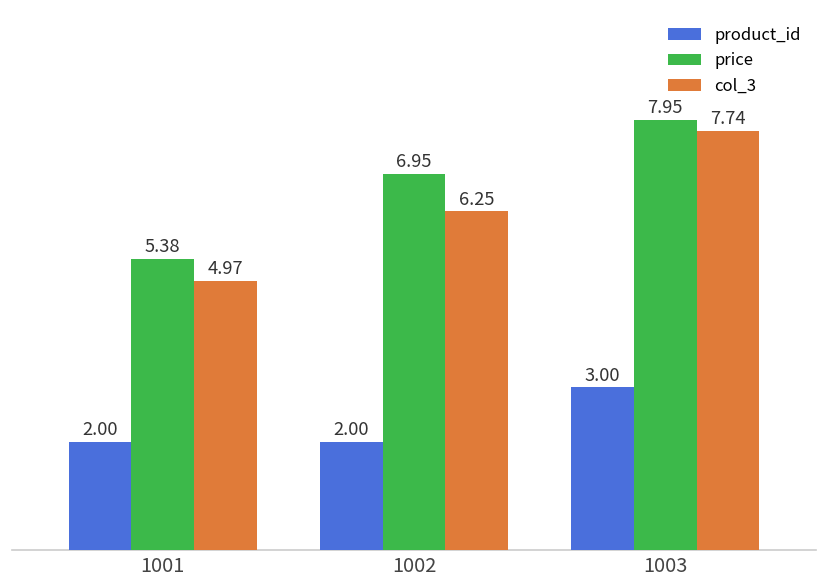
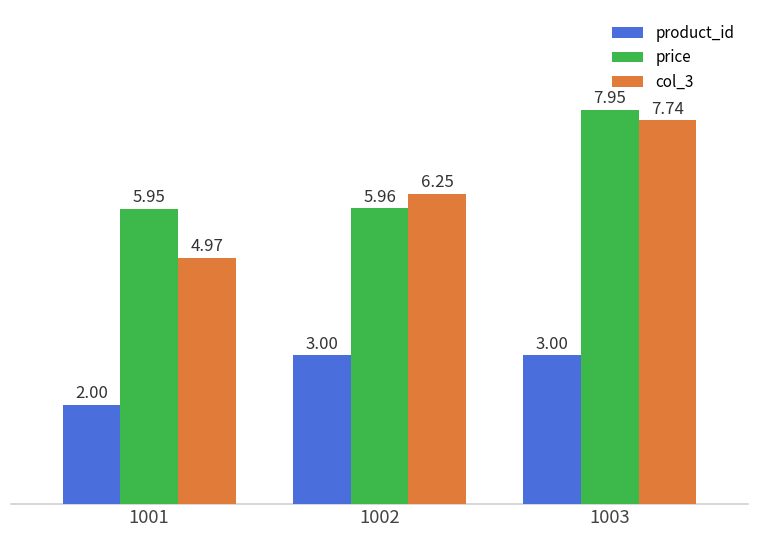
  {
    "product_id": {
      "1001": 2.00,
-     "1002": 2.00,
+     "1002": 3.00,
      "1003": 3.00
    },
    "price": {
-     "1001": 5.38,
-     "1002": 6.95,
+     "1001": 5.95,
+     "1002": 5.96,
      "1003": 7.95
    },
    "col_3": {
      "1001": 4.97,
      "1002": 6.25,
      "1003": 7.74
    }
  }
